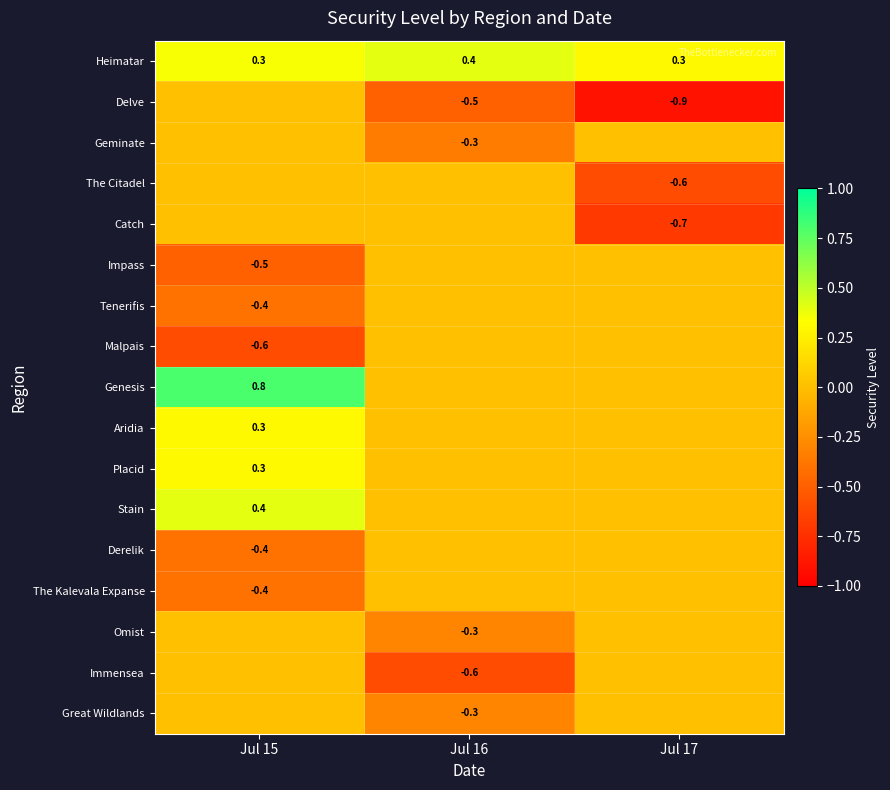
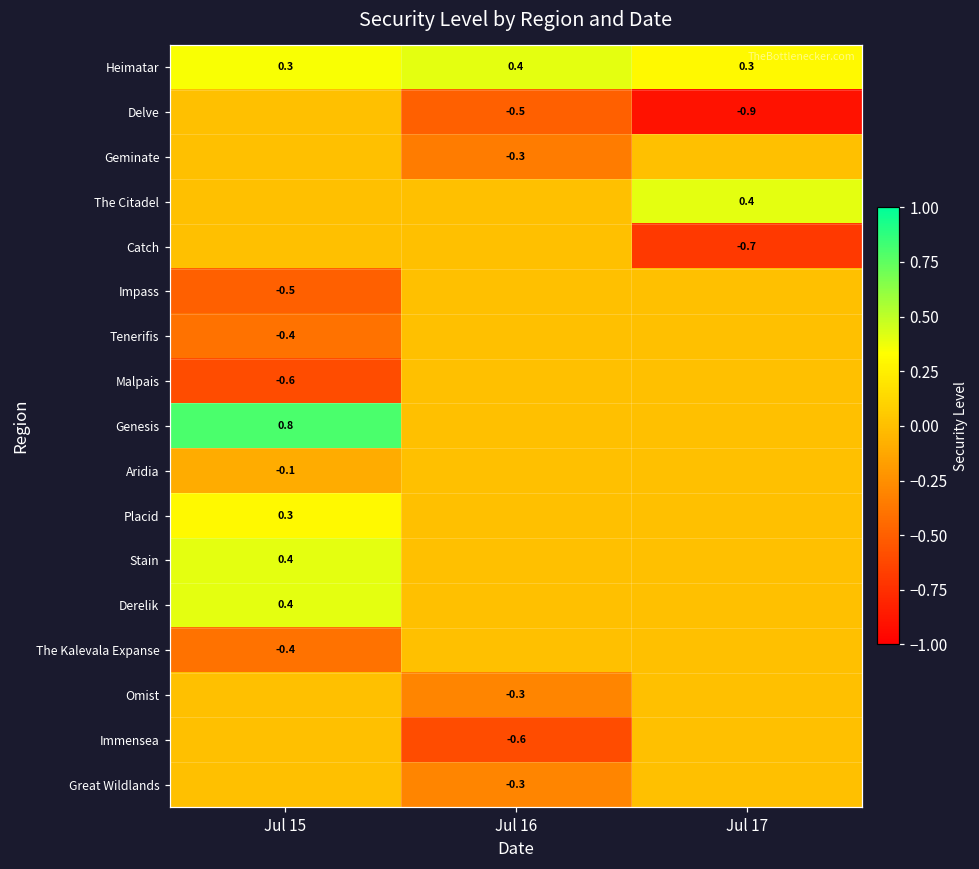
  {
    "Heimatar": {
      "Jul 15": 0.3,
      "Jul 16": 0.4
    },
    "Delve": {
      "Jul 16": -0.5,
      "Jul 17": -0.9
    },
    "Geminate": {
      "Jul 16": -0.3
    },
    "The Citadel": {
-     "Jul 17": -0.6
+     "Jul 17": 0.4
    },
    "Catch": {
      "Jul 17": -0.7
    },
    "Impass": {
      "Jul 15": -0.5
    },
    "Tenerifis": {
      "Jul 15": -0.4
    },
    "Malpais": {
      "Jul 15": -0.6
    },
    "Genesis": {
      "Jul 15": 0.8
    },
    "Aridia": {
-     "Jul 15": 0.3
+     "Jul 15": -0.1
    },
    "Placid": {
      "Jul 15": 0.3
    },
    "Stain": {
      "Jul 15": 0.4
    },
    "Derelik": {
-     "Jul 15": -0.4
+     "Jul 15": 0.4
    },
    "The Kalevala Expanse": {
      "Jul 15": -0.4
    },
    "Omist": {
      "Jul 16": -0.3
    },
    "Immensea": {
      "Jul 16": -0.6
    },
    "Great Wildlands": {
      "Jul 16": -0.3
    }
  }
